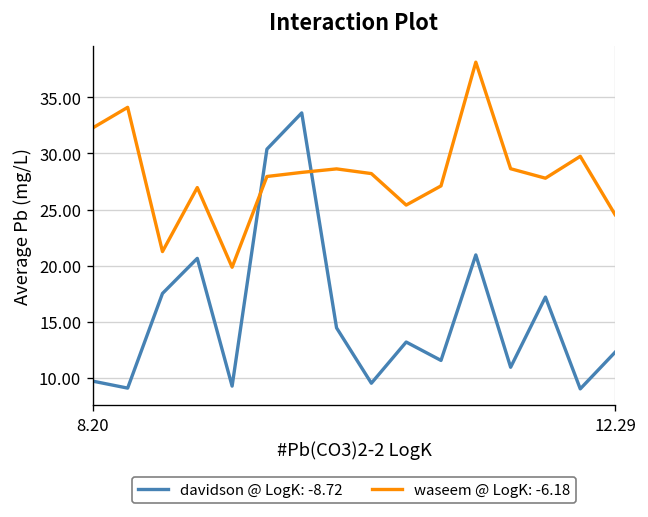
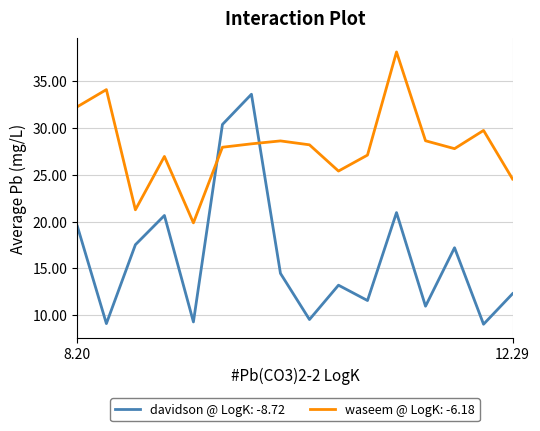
  {
    "davidson @ LogK: -8.72": {
-     "8.20": 10,
+     "8.20": 19,
      "12.29": 12
    },
    "waseem @ LogK: -6.18": {
      "8.20": 32,
      "12.29": 25
    }
  }
